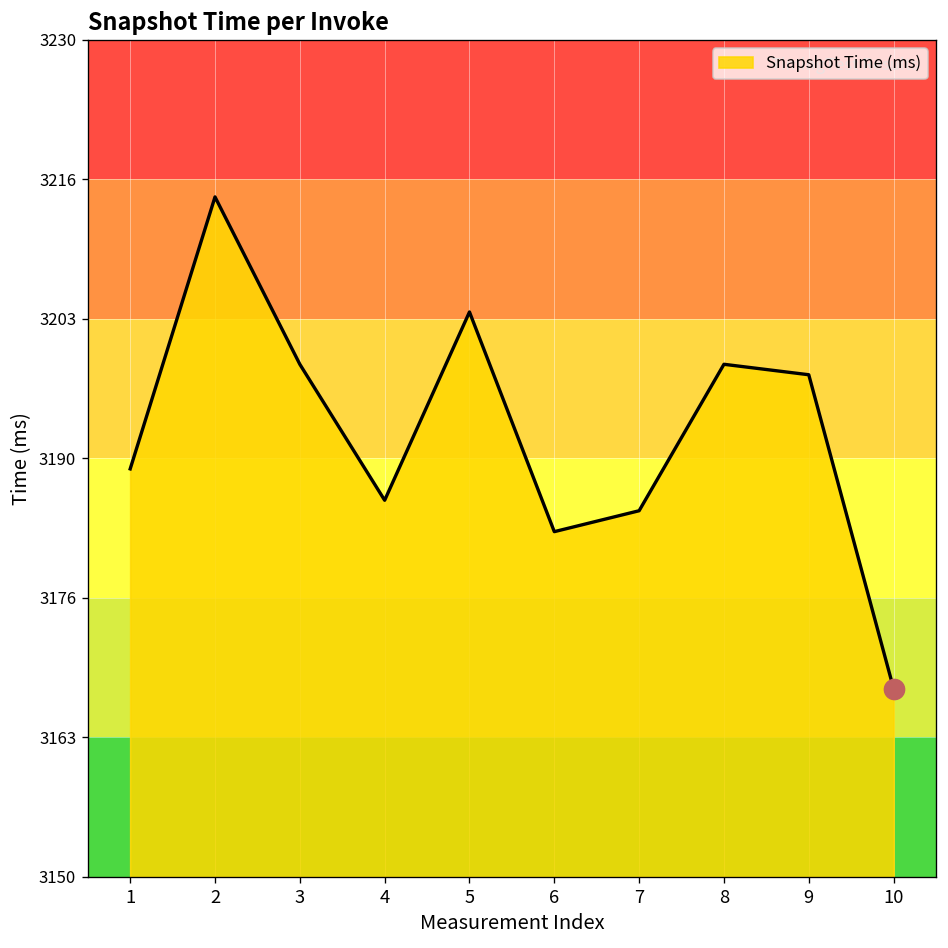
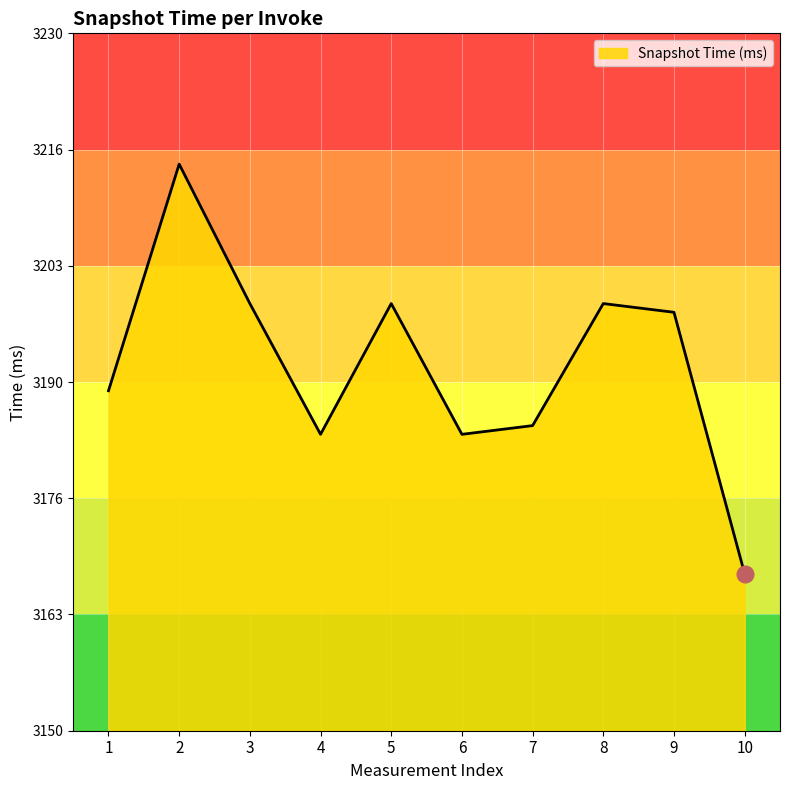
  {
    "Snapshot Time (ms)": {
      "1": 3189,
      "2": 3215,
      "3": 3199,
-     "4": 3186,
-     "5": 3204,
-     "6": 3183,
+     "4": 3184,
+     "5": 3199,
+     "6": 3184,
      "7": 3185,
      "8": 3199,
      "9": 3198
    }
  }
